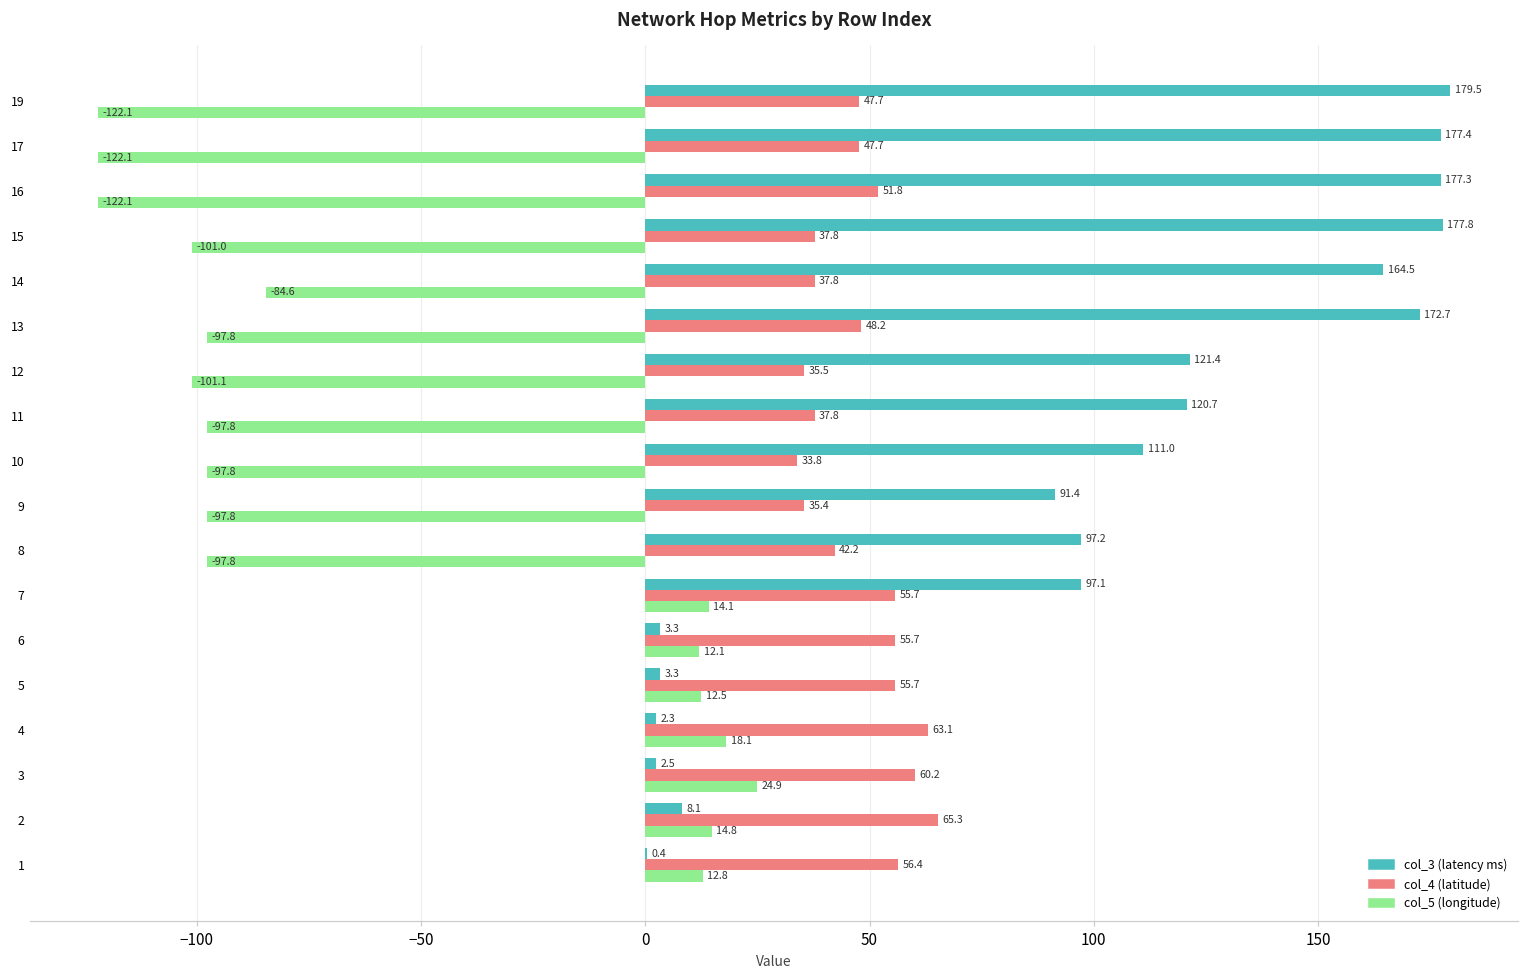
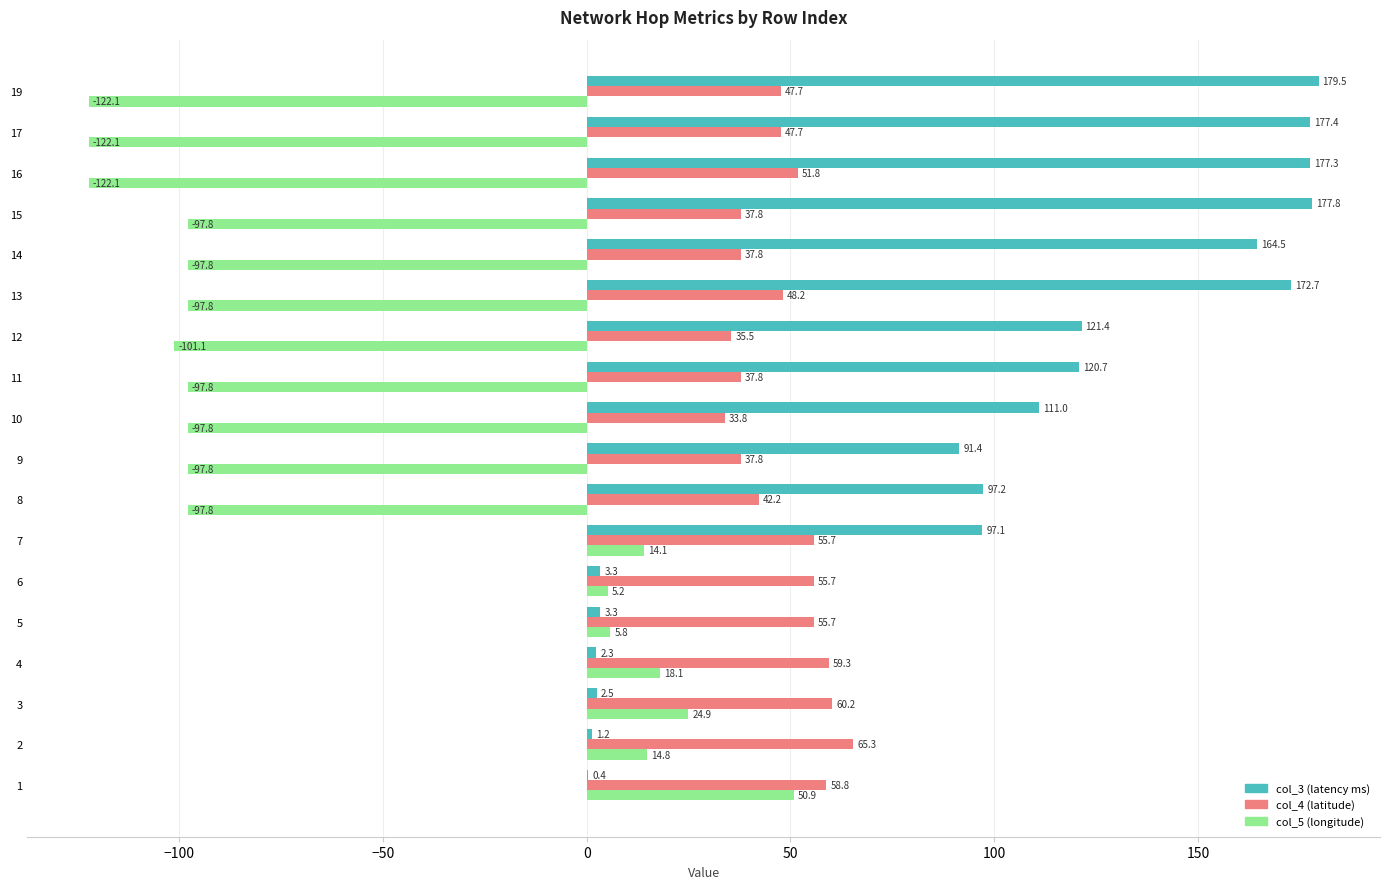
  {
    "col_3 (latency ms)": {
      "19": 179.5,
      "17": 177.4,
      "16": 177.3,
      "15": 177.8,
      "14": 164.5,
      "13": 172.7,
      "12": 121.4,
      "11": 120.7,
      "10": 111.0,
      "9": 91.4,
      "8": 97.2,
      "7": 97.1,
      "6": 3.3,
      "5": 3.3,
      "4": 2.3,
      "3": 2.5,
-     "2": 8.1,
+     "2": 1.2,
      "1": 0.4
    },
    "col_4 (latitude)": {
      "19": 47.7,
      "17": 47.7,
      "16": 51.8,
      "15": 37.8,
      "14": 37.8,
      "13": 48.2,
      "12": 35.5,
      "11": 37.8,
      "10": 33.8,
-     "9": 35.4,
+     "9": 37.8,
      "8": 42.2,
      "7": 55.7,
      "6": 55.7,
      "5": 55.7,
-     "4": 63.1,
+     "4": 59.3,
      "3": 60.2,
      "2": 65.3,
-     "1": 56.4
+     "1": 58.8
    },
    "col_5 (longitude)": {
      "19": -122.1,
      "17": -122.1,
      "16": -122.1,
-     "15": -101.0,
-     "14": -84.6,
+     "15": -97.8,
+     "14": -97.8,
      "13": -97.8,
      "12": -101.1,
      "11": -97.8,
      "10": -97.8,
      "9": -97.8,
      "8": -97.8,
      "7": 14.1,
-     "6": 12.1,
-     "5": 12.5,
+     "6": 5.2,
+     "5": 5.8,
      "4": 18.1,
      "3": 24.9,
      "2": 14.8,
-     "1": 12.8
+     "1": 50.9
    }
  }
